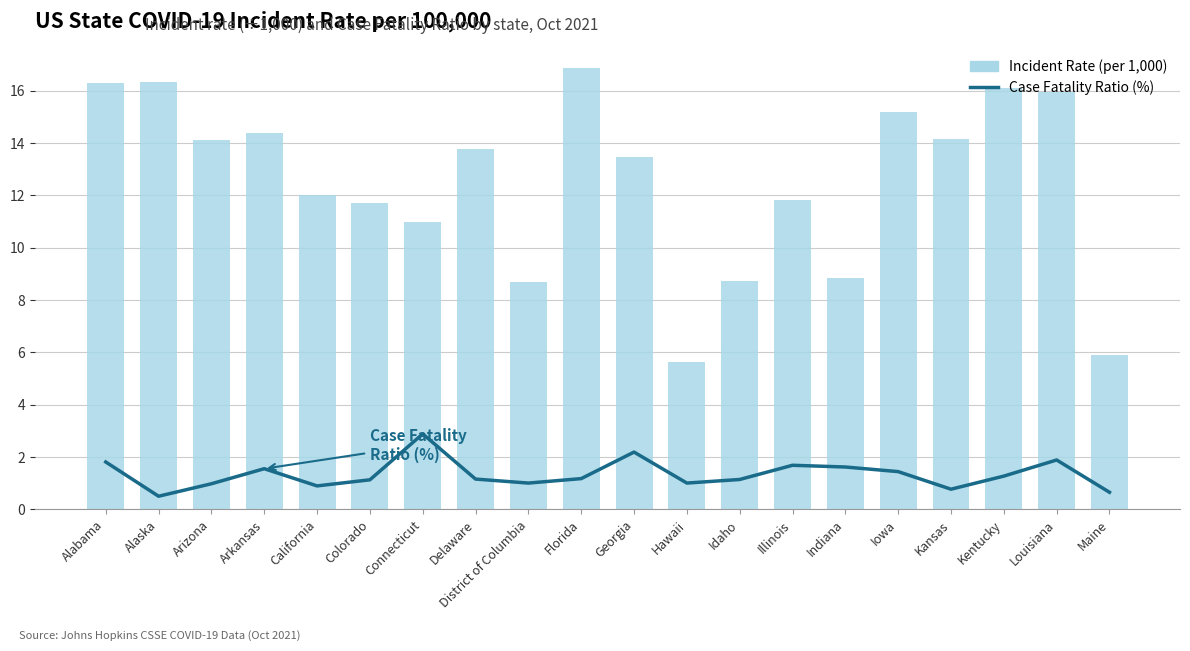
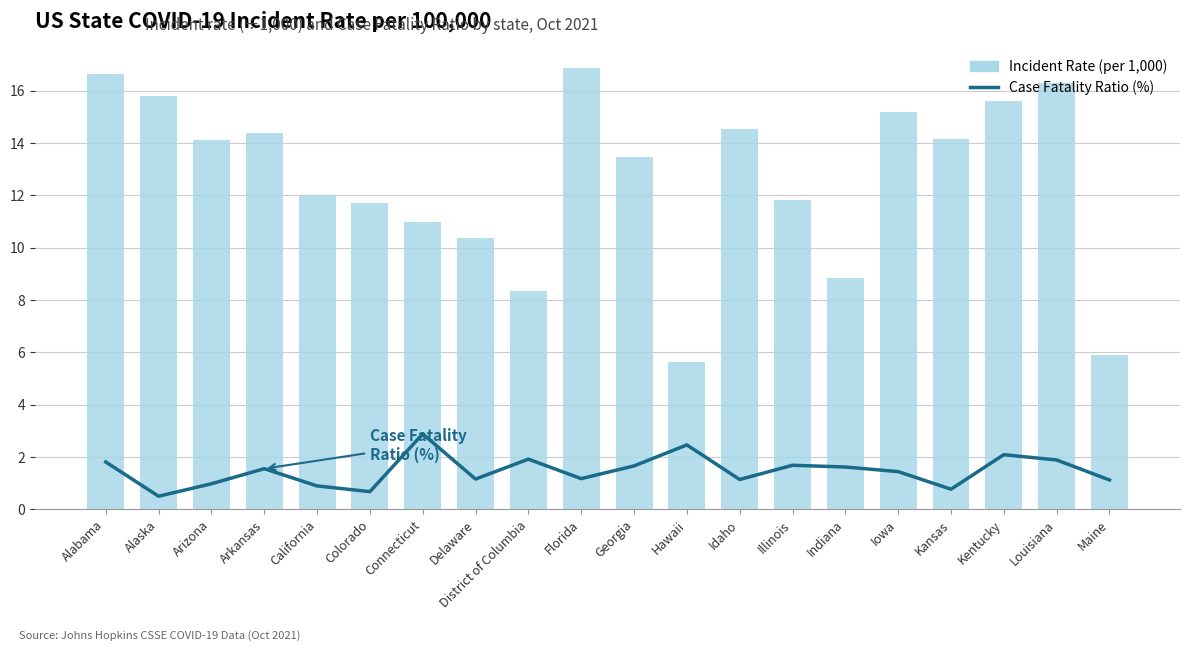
  {
    "Case Fatality Ratio (%)": {
      "Alabama": 1.8,
      "Alaska": 0.5,
      "Arizona": 1.0,
      "Arkansas": 1.6,
      "California": 0.9,
-     "Colorado": 1.1,
+     "Colorado": 0.7,
      "Connecticut": 2.9,
      "Delaware": 1.2,
-     "District of Columbia": 1.0,
+     "District of Columbia": 1.9,
      "Florida": 1.2,
-     "Georgia": 2.2,
-     "Hawaii": 1.0,
+     "Georgia": 1.7,
+     "Hawaii": 2.5,
      "Idaho": 1.1,
      "Illinois": 1.7,
      "Indiana": 1.6,
      "Iowa": 1.4,
      "Kansas": 0.8,
-     "Kentucky": 1.3,
+     "Kentucky": 2.1,
      "Louisiana": 1.9,
-     "Maine": 0.7
+     "Maine": 1.1
    },
    "Incident Rate (per 1,000)": {
-     "Alabama": 16.3,
-     "Alaska": 16.3,
+     "Alabama": 16.6,
+     "Alaska": 15.8,
      "Arizona": 14.1,
      "Arkansas": 14.4,
      "California": 12.0,
      "Colorado": 11.7,
      "Connecticut": 11.0,
-     "Delaware": 13.8,
-     "District of Columbia": 8.7,
+     "Delaware": 10.4,
+     "District of Columbia": 8.4,
      "Florida": 16.9,
      "Georgia": 13.5,
      "Hawaii": 5.6,
-     "Idaho": 8.7,
+     "Idaho": 14.5,
      "Illinois": 11.8,
      "Indiana": 8.9,
      "Iowa": 15.2,
      "Kansas": 14.1,
-     "Kentucky": 16.1,
-     "Louisiana": 16.0,
+     "Kentucky": 15.6,
+     "Louisiana": 16.3,
      "Maine": 5.9
    }
  }
